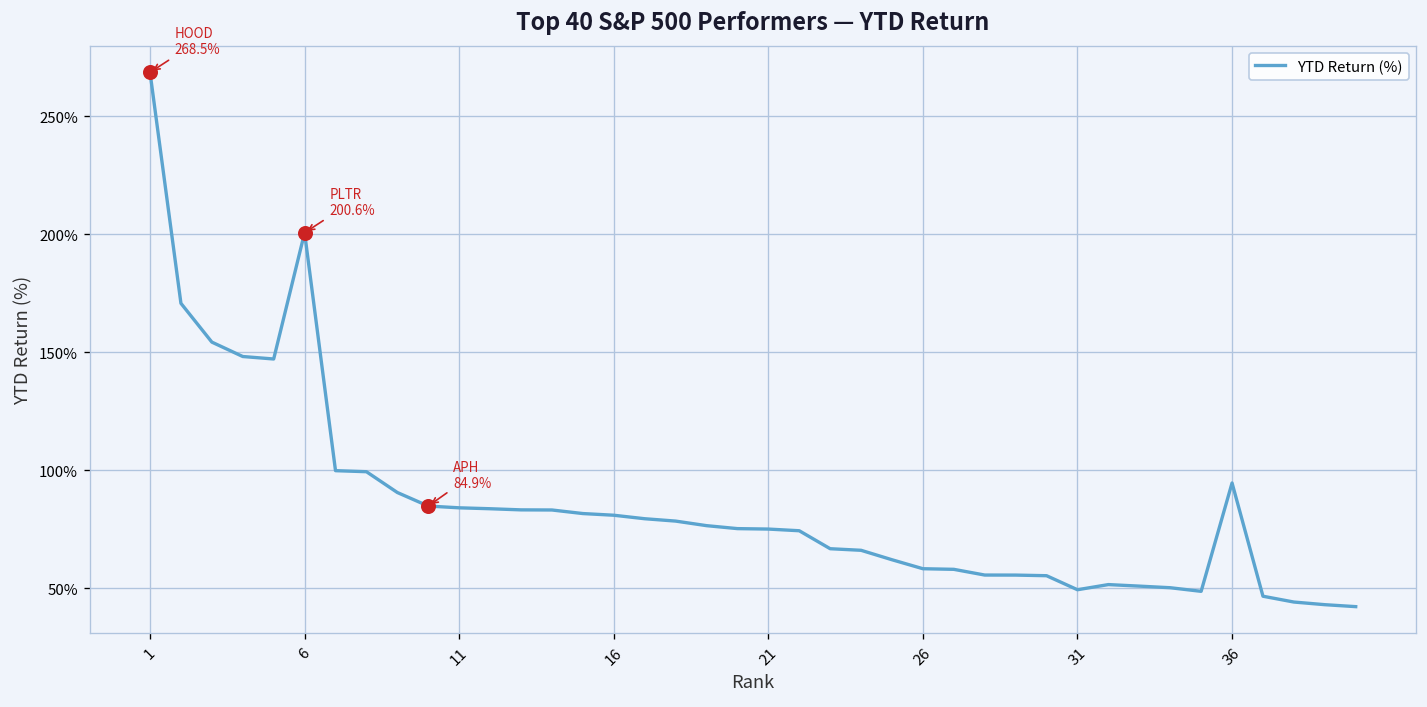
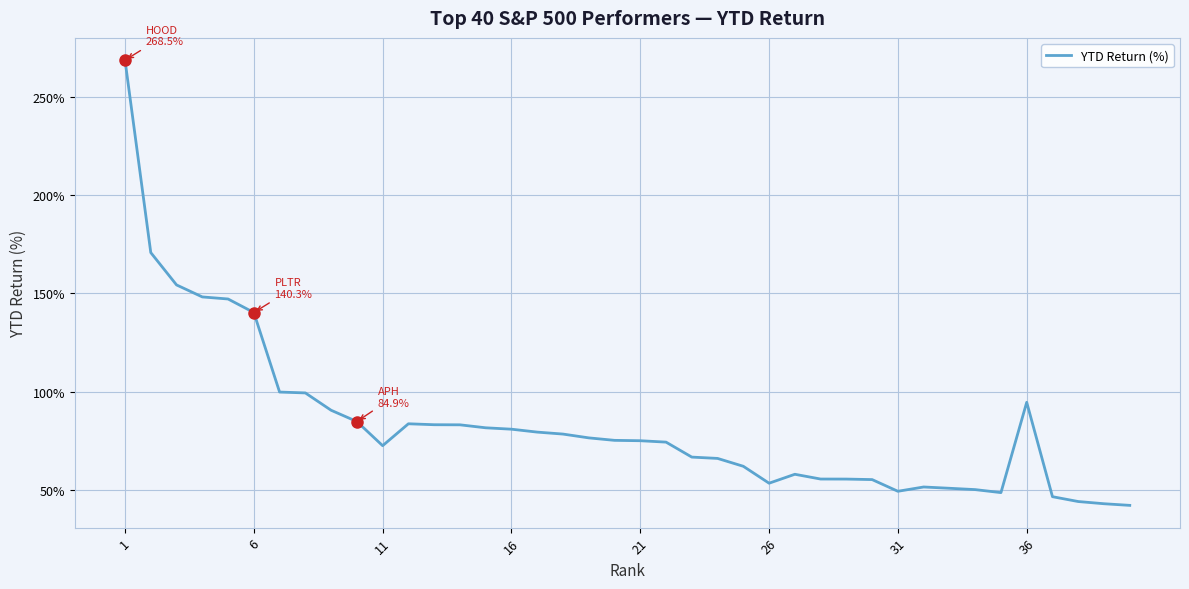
  {
    "YTD Return (%)": {
-     "6": "200.6%",
-     "11": "84%",
-     "26": "58%"
+     "6": "140.3%",
+     "11": "73%",
+     "26": "54%"
    }
  }
